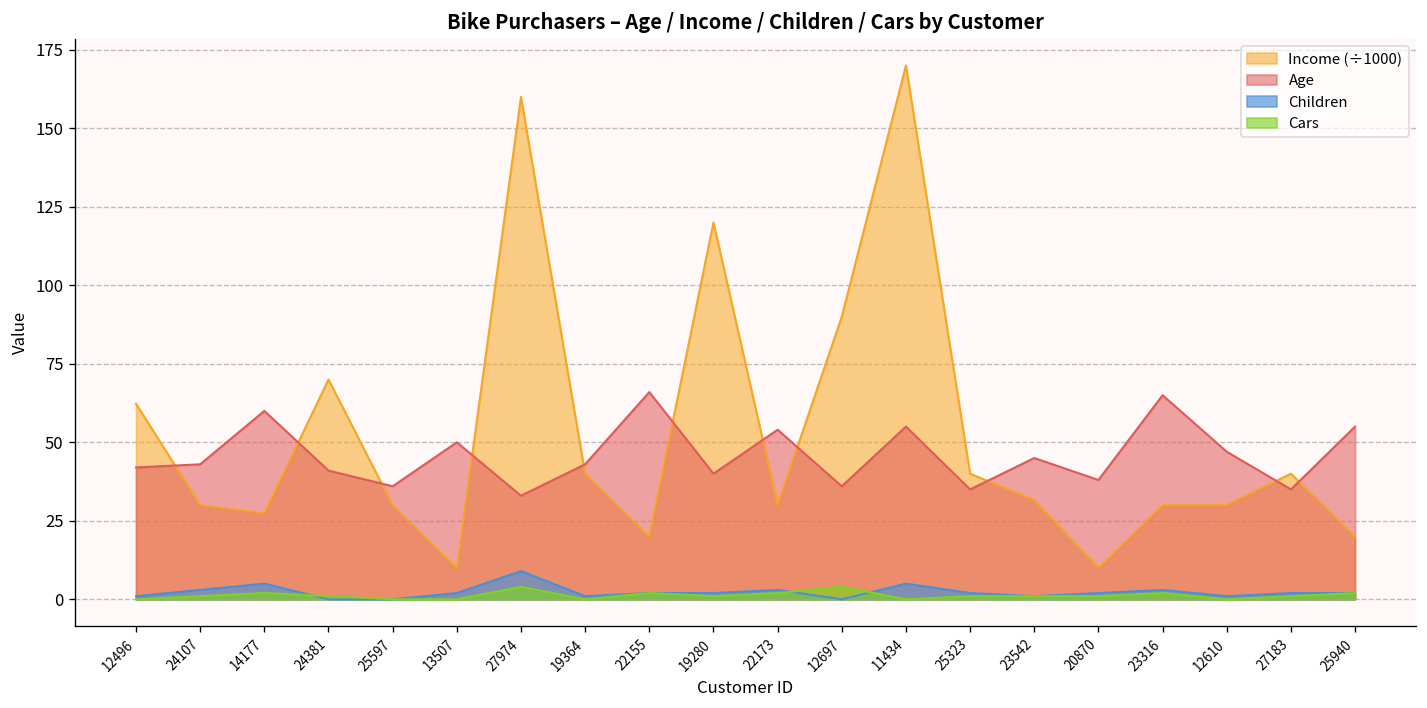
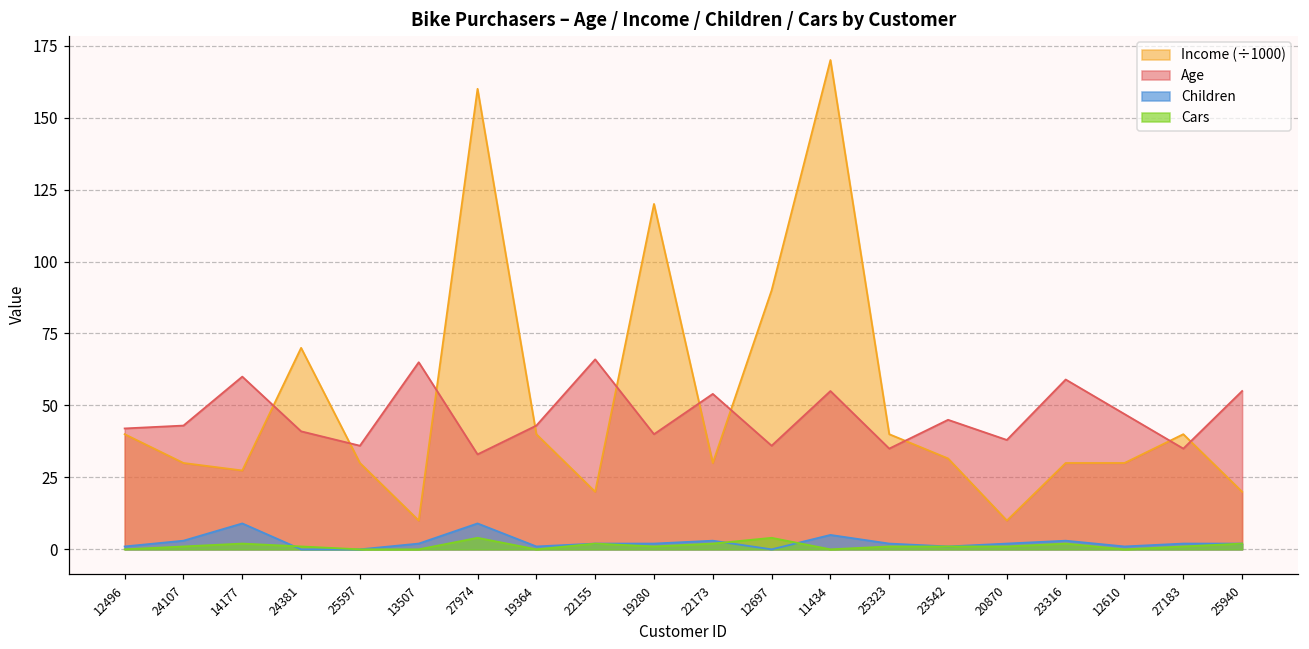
  {
    "Income (÷1000)": {
-     "12496": 62,
+     "12496": 40,
      "24107": 30,
      "14177": 27,
      "24381": 70,
      "25597": 30,
      "13507": 10,
      "27974": 160,
      "19364": 40,
      "22155": 20,
      "19280": 120,
      "22173": 30,
      "12697": 90,
      "11434": 170,
      "25323": 40,
      "23542": 32,
      "20870": 10,
      "23316": 30,
      "12610": 30,
      "27183": 40,
      "25940": 20
    },
    "Age": {
      "12496": 42,
      "24107": 43,
      "14177": 60,
      "24381": 41,
      "25597": 36,
-     "13507": 50,
+     "13507": 65,
      "27974": 33,
      "19364": 43,
      "22155": 66,
      "19280": 40,
      "22173": 54,
      "12697": 36,
      "11434": 55,
      "25323": 35,
      "23542": 45,
      "20870": 38,
-     "23316": 65,
+     "23316": 59,
      "12610": 47,
      "27183": 35,
      "25940": 55
    },
    "Children": {
      "12496": 1,
      "24107": 3,
-     "14177": 5,
+     "14177": 9,
      "24381": 0,
      "13507": 2,
      "27974": 9,
      "19364": 1,
      "19280": 2,
      "22173": 3,
      "12697": 0,
      "11434": 5,
      "25323": 2,
      "20870": 2,
      "23316": 3,
      "12610": 1,
      "27183": 2
    },
    "Cars": {
      "12496": 0,
      "24107": 1,
      "14177": 2,
      "24381": 1,
      "13507": 0,
      "27974": 4,
      "19364": 0,
      "19280": 1,
      "22173": 2,
      "12697": 4,
      "11434": 0,
      "25323": 1,
      "20870": 1,
      "23316": 2,
      "12610": 0,
      "27183": 1
    }
  }
